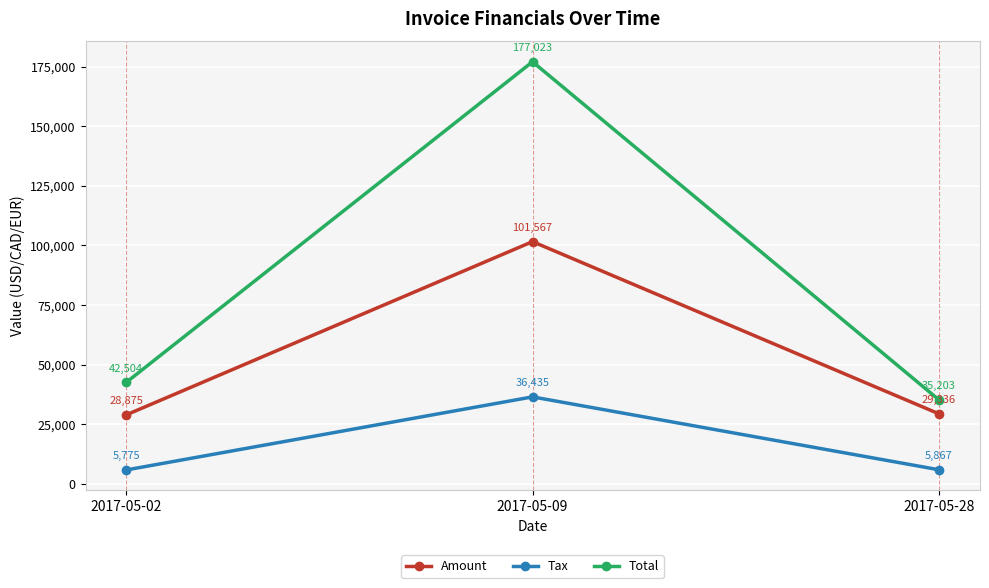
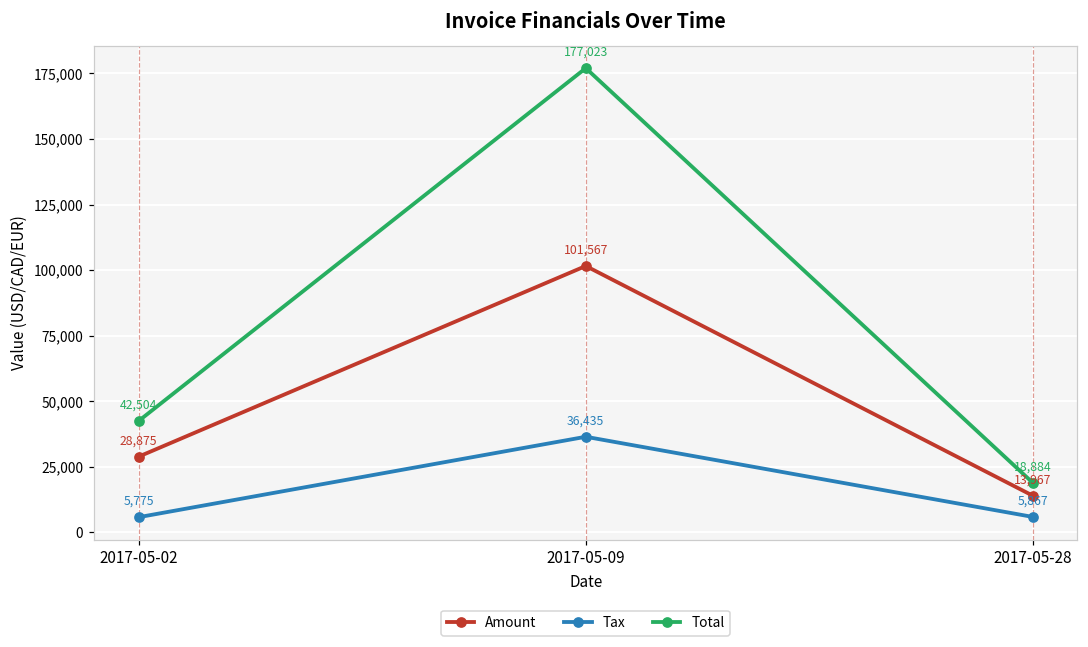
  {
    "Amount": {
      "2017-05-02": "28,875",
      "2017-05-09": "101,567",
-     "2017-05-28": "29,336"
+     "2017-05-28": "13,967"
    },
    "Tax": {
      "2017-05-02": "5,775",
      "2017-05-09": "36,435"
    },
    "Total": {
      "2017-05-02": "42,504",
      "2017-05-09": "177,023",
-     "2017-05-28": "35,203"
+     "2017-05-28": "18,884"
    }
  }
